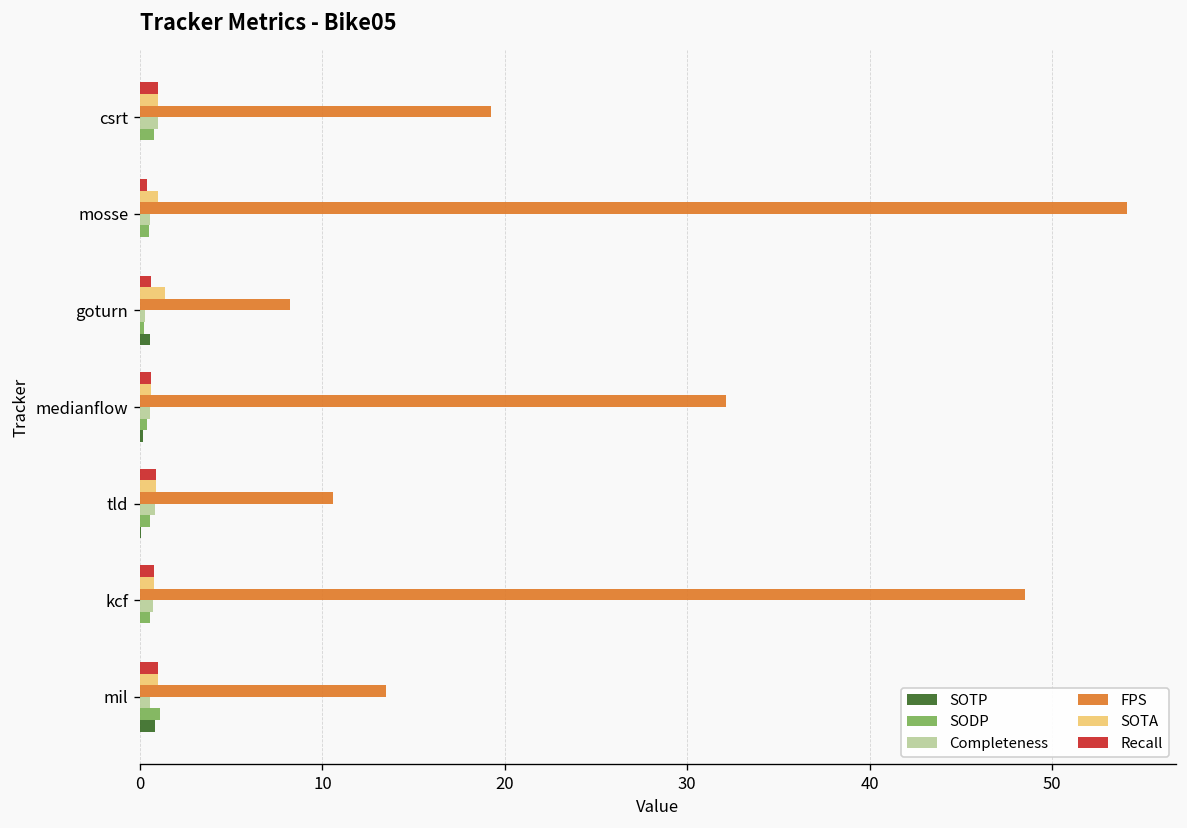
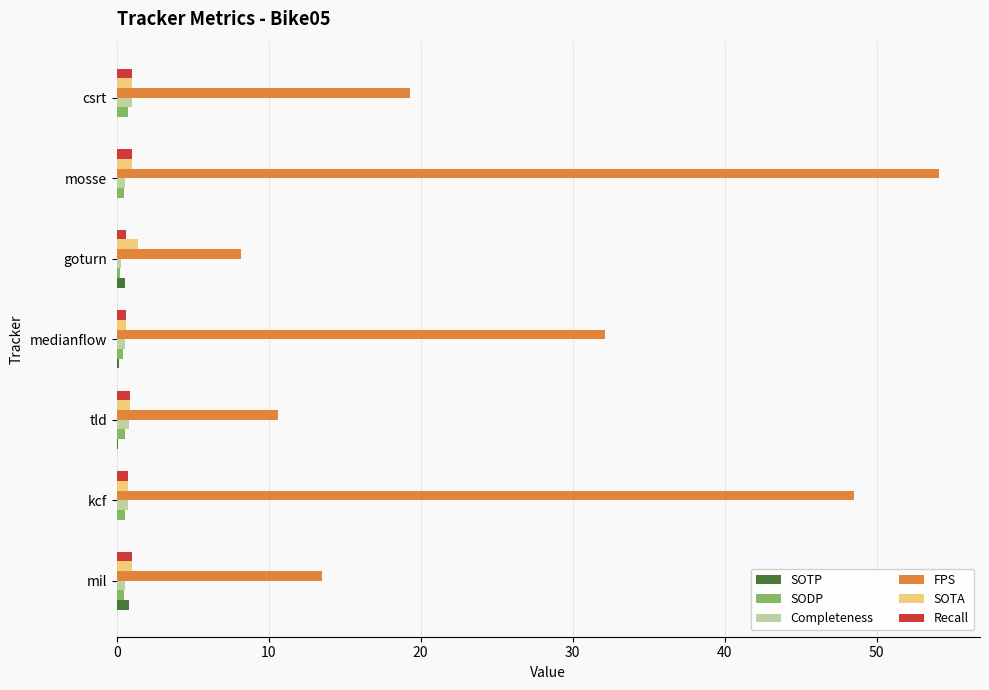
  {
    "SOTP": {
      "goturn": 0.6,
      "mil": 0.8
    },
    "SODP": {
      "csrt": 0.7,
      "mosse": 0.5,
      "goturn": 0.2,
      "medianflow": 0.4,
      "tld": 0.5,
      "kcf": 0.5,
-     "mil": 1.1
+     "mil": 0.5
    },
    "Completeness": {
      "csrt": 1.0,
      "mosse": 0.6,
      "goturn": 0.3,
      "medianflow": 0.6,
      "tld": 0.8,
      "kcf": 0.7,
      "mil": 0.6
    },
    "FPS": {
      "csrt": 19.3,
      "mosse": 54.1,
      "goturn": 8.2,
      "medianflow": 32.1,
      "tld": 10.6,
      "kcf": 48.5,
      "mil": 13.5
    },
    "SOTA": {
      "csrt": 1.0,
      "mosse": 1.0,
      "goturn": 1.4,
      "medianflow": 0.6,
      "tld": 0.9,
      "kcf": 0.8,
      "mil": 1.0
    },
    "Recall": {
      "csrt": 1.0,
-     "mosse": 0.4,
+     "mosse": 1.0,
      "goturn": 0.6,
      "medianflow": 0.6,
      "tld": 0.9,
      "kcf": 0.8,
      "mil": 1.0
    }
  }
